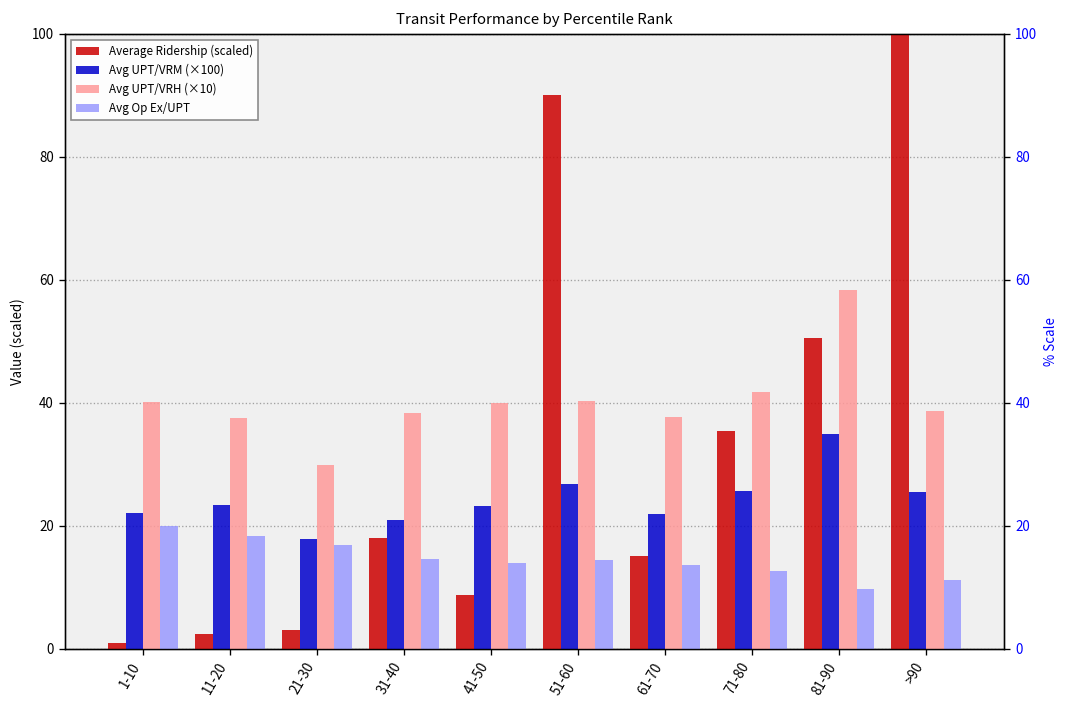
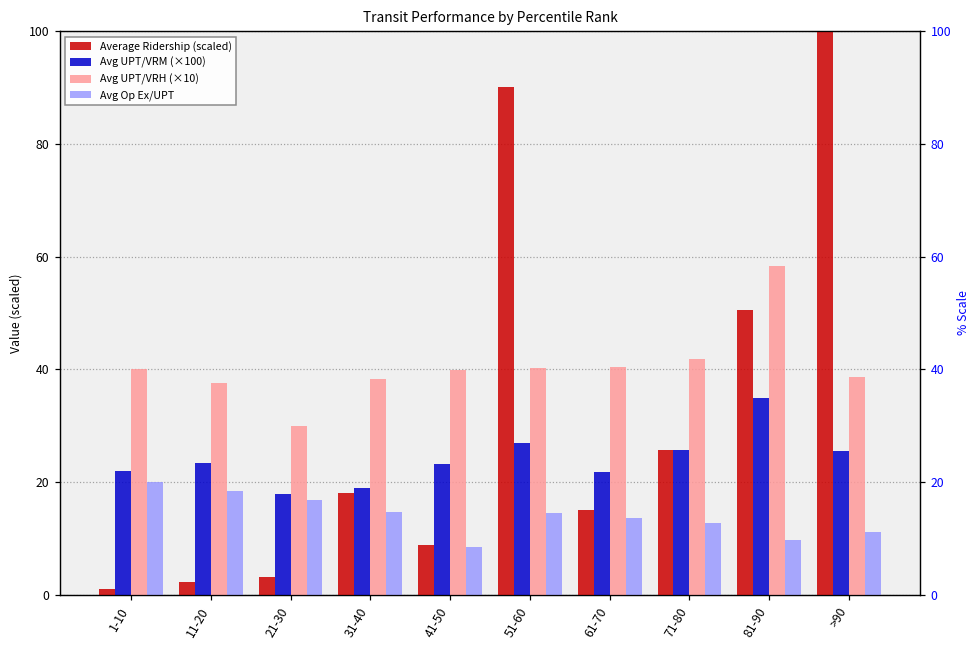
  {
    "Average Ridership (scaled)": {
      "1-10": 1,
      "11-20": 2,
      "21-30": 3,
      "31-40": 18,
      "41-50": 9,
      "51-60": 90,
      "61-70": 15,
-     "71-80": 35,
+     "71-80": 26,
      "81-90": 50,
      ">90": 100
    },
    "Avg UPT/VRM (×100)": {
      "1-10": 22,
      "11-20": 23,
      "21-30": 18,
-     "31-40": 21,
+     "31-40": 19,
      "41-50": 23,
      "51-60": 27,
      "61-70": 22,
      "71-80": 26,
      "81-90": 35,
      ">90": 25
    },
    "Avg UPT/VRH (×10)": {
      "1-10": 40,
      "11-20": 38,
      "21-30": 30,
      "31-40": 38,
      "41-50": 40,
      "51-60": 40,
-     "61-70": 38,
+     "61-70": 40,
      "71-80": 42,
      "81-90": 58,
      ">90": 39
    },
    "Avg Op Ex/UPT": {
      "1-10": 20,
      "11-20": 18,
      "21-30": 17,
      "31-40": 15,
-     "41-50": 14,
+     "41-50": 8,
      "51-60": 14,
      "61-70": 14,
      "71-80": 13,
      "81-90": 10,
      ">90": 11
    }
  }
